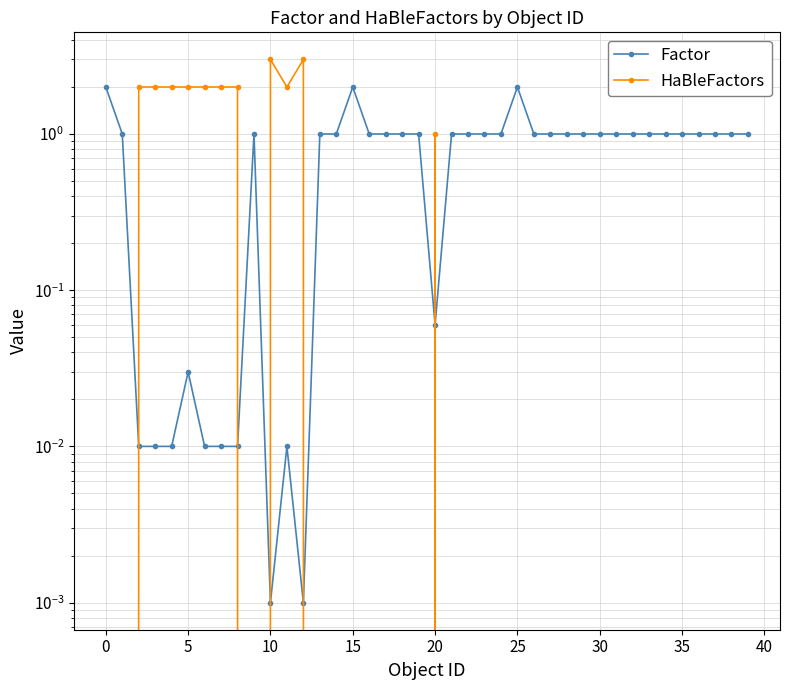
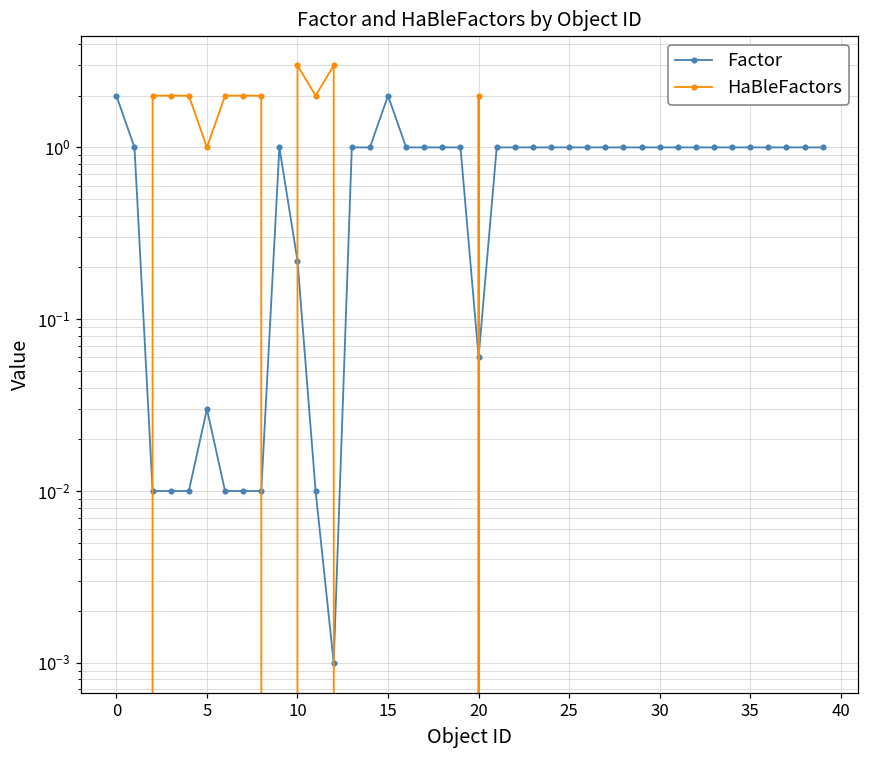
  {
    "Factor": {
      "0": 2.0,
      "5": 0.030,
-     "10": 0.001,
+     "10": 0.22,
      "15": 2.0,
      "20": 0.060,
-     "25": 2,
+     "25": 1,
      "30": 1.0,
      "35": 1.0
    },
    "HaBleFactors": {
-     "5": 2,
+     "5": 1,
      "10": 3,
-     "20": 1
+     "20": 2
    }
  }
